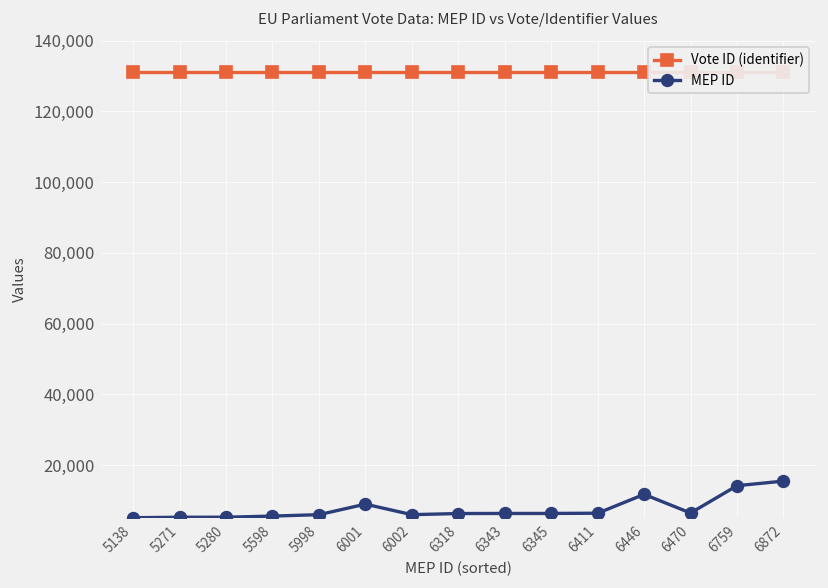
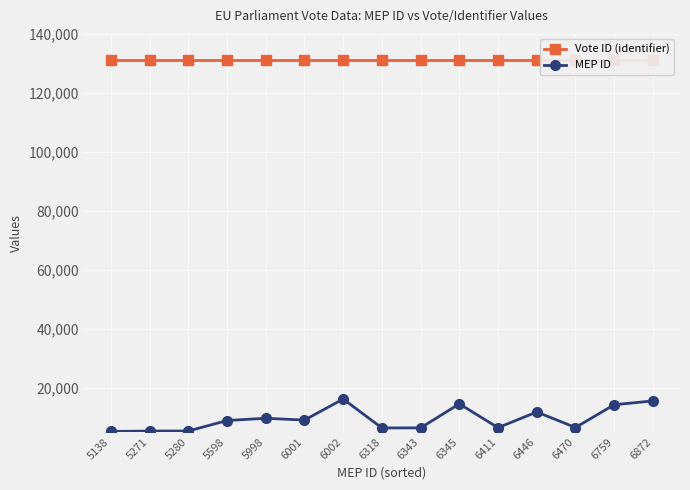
  {
    "Vote ID (identifier)": {
      "5138": "131,000",
      "5271": "131,000",
      "5280": "131,000",
      "5598": "131,000",
      "5998": "131,000",
      "6001": "131,000",
      "6002": "131,000",
      "6318": "131,000",
      "6343": "131,000",
      "6345": "131,000",
      "6411": "131,000",
      "6446": "131,000"
    },
    "MEP ID": {
      "5138": "5,000",
      "5271": "5,000",
      "5280": "5,000",
-     "5598": "6,000",
-     "5998": "6,000",
+     "5598": "9,000",
+     "5998": "10,000",
      "6001": "9,000",
-     "6002": "6,000",
+     "6002": "16,000",
      "6318": "6,000",
      "6343": "6,000",
-     "6345": "6,000",
+     "6345": "14,000",
      "6411": "6,000",
      "6446": "12,000",
      "6470": "6,000",
      "6759": "14,000",
      "6872": "15,000"
    }
  }
